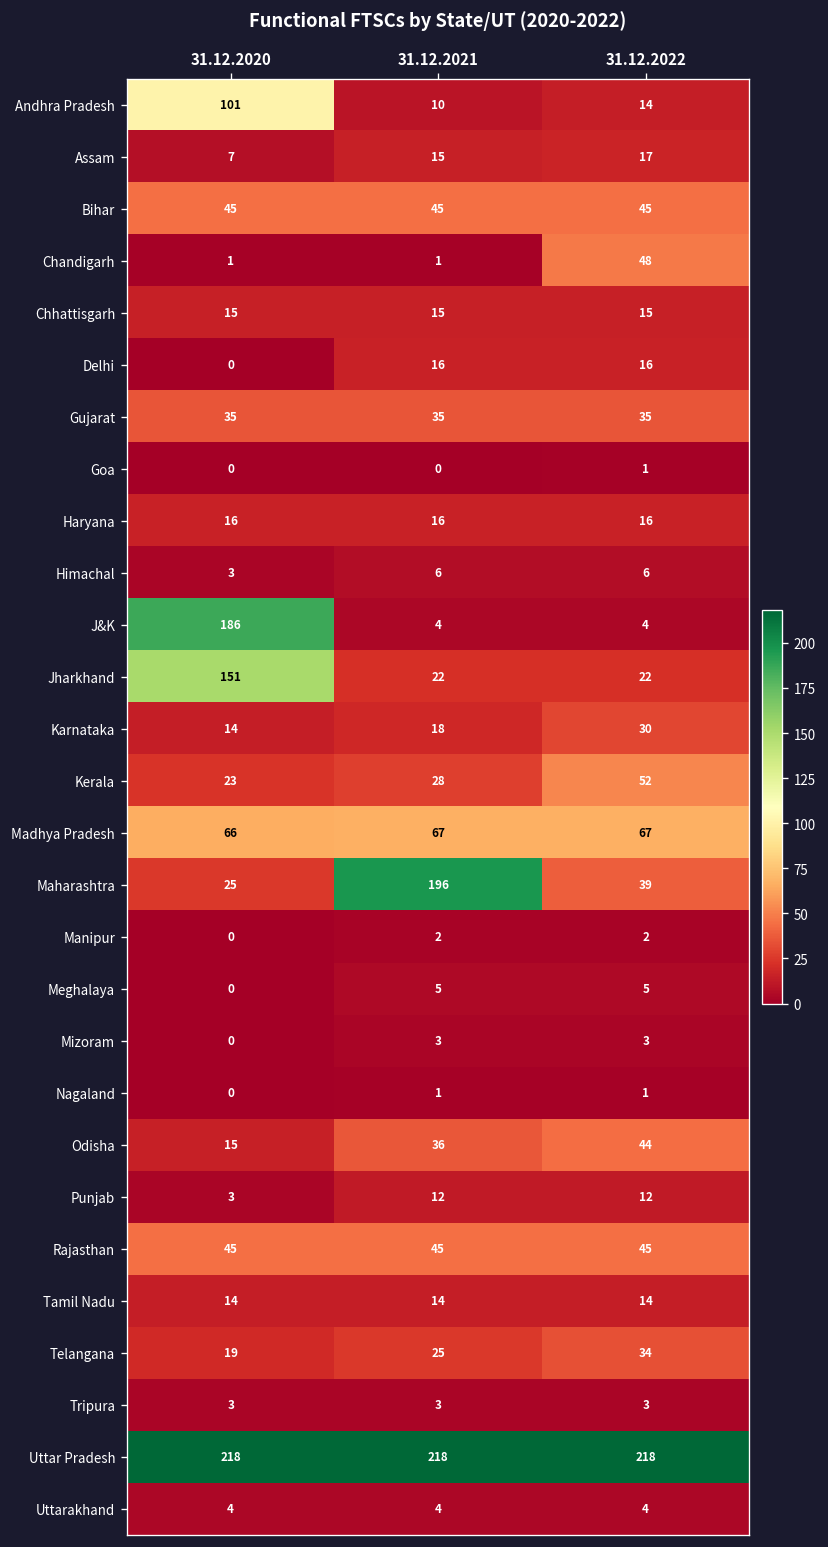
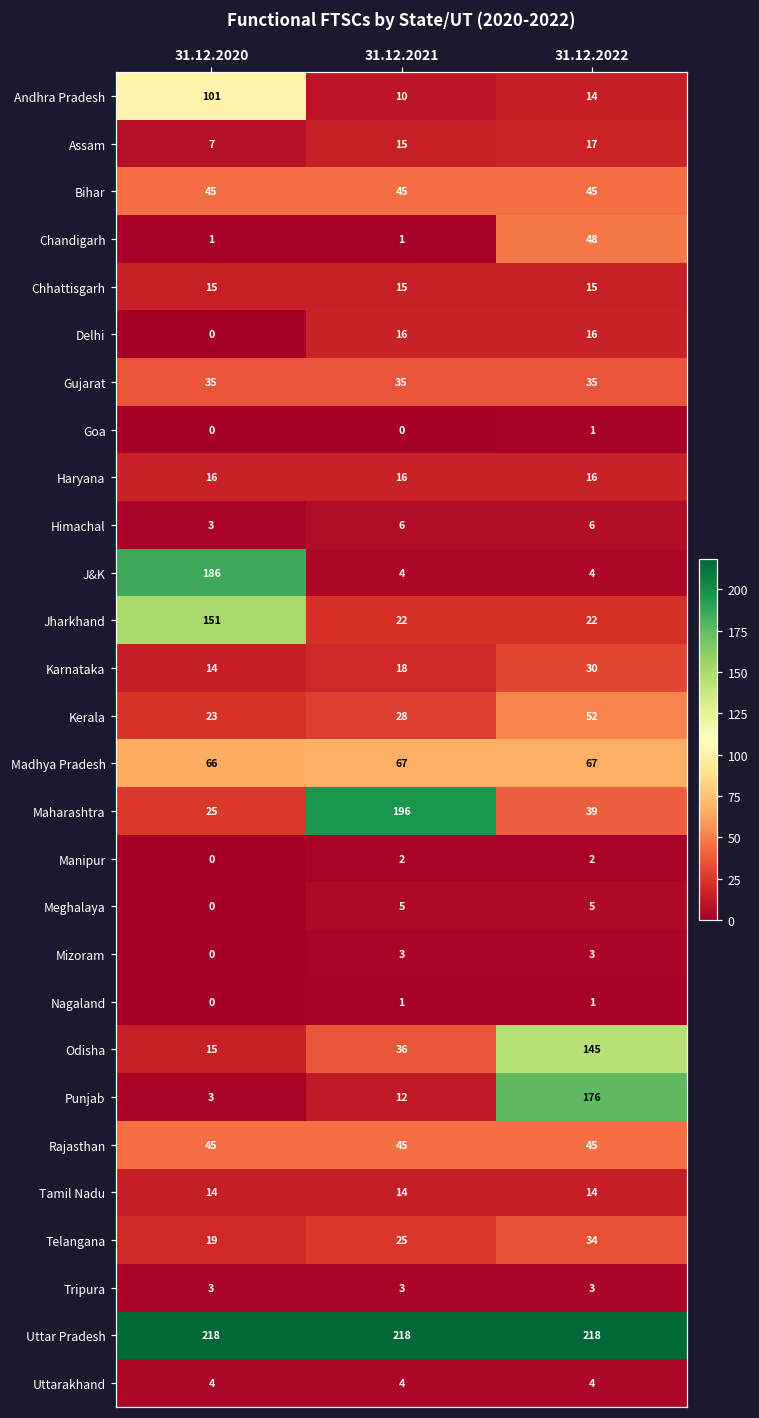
  {
    "Andhra Pradesh": {
      "31.12.2020": 101,
      "31.12.2021": 10,
      "31.12.2022": 14
    },
    "Assam": {
      "31.12.2020": 7,
      "31.12.2021": 15,
      "31.12.2022": 17
    },
    "Bihar": {
      "31.12.2020": 45,
      "31.12.2021": 45,
      "31.12.2022": 45
    },
    "Chandigarh": {
      "31.12.2020": 1,
      "31.12.2021": 1,
      "31.12.2022": 48
    },
    "Chhattisgarh": {
      "31.12.2020": 15,
      "31.12.2021": 15,
      "31.12.2022": 15
    },
    "Delhi": {
      "31.12.2020": 0,
      "31.12.2021": 16,
      "31.12.2022": 16
    },
    "Gujarat": {
      "31.12.2020": 35,
      "31.12.2021": 35,
      "31.12.2022": 35
    },
    "Goa": {
      "31.12.2020": 0,
      "31.12.2021": 0,
      "31.12.2022": 1
    },
    "Haryana": {
      "31.12.2020": 16,
      "31.12.2021": 16,
      "31.12.2022": 16
    },
    "Himachal": {
      "31.12.2020": 3,
      "31.12.2021": 6,
      "31.12.2022": 6
    },
    "J&K": {
      "31.12.2020": 186,
      "31.12.2021": 4,
      "31.12.2022": 4
    },
    "Jharkhand": {
      "31.12.2020": 151,
      "31.12.2021": 22,
      "31.12.2022": 22
    },
    "Karnataka": {
      "31.12.2020": 14,
      "31.12.2021": 18,
      "31.12.2022": 30
    },
    "Kerala": {
      "31.12.2020": 23,
      "31.12.2021": 28,
      "31.12.2022": 52
    },
    "Madhya Pradesh": {
      "31.12.2020": 66,
      "31.12.2021": 67,
      "31.12.2022": 67
    },
    "Maharashtra": {
      "31.12.2020": 25,
      "31.12.2021": 196,
      "31.12.2022": 39
    },
    "Manipur": {
      "31.12.2020": 0,
      "31.12.2021": 2,
      "31.12.2022": 2
    },
    "Meghalaya": {
      "31.12.2020": 0,
      "31.12.2021": 5,
      "31.12.2022": 5
    },
    "Mizoram": {
      "31.12.2020": 0,
      "31.12.2021": 3,
      "31.12.2022": 3
    },
    "Nagaland": {
      "31.12.2020": 0,
      "31.12.2021": 1,
      "31.12.2022": 1
    },
    "Odisha": {
      "31.12.2020": 15,
      "31.12.2021": 36,
-     "31.12.2022": 44
+     "31.12.2022": 145
    },
    "Punjab": {
      "31.12.2020": 3,
      "31.12.2021": 12,
-     "31.12.2022": 12
+     "31.12.2022": 176
    },
    "Rajasthan": {
      "31.12.2020": 45,
      "31.12.2021": 45,
      "31.12.2022": 45
    },
    "Tamil Nadu": {
      "31.12.2020": 14,
      "31.12.2021": 14,
      "31.12.2022": 14
    },
    "Telangana": {
      "31.12.2020": 19,
      "31.12.2021": 25,
      "31.12.2022": 34
    },
    "Tripura": {
      "31.12.2020": 3,
      "31.12.2021": 3,
      "31.12.2022": 3
    },
    "Uttar Pradesh": {
      "31.12.2020": 218,
      "31.12.2021": 218,
      "31.12.2022": 218
    },
    "Uttarakhand": {
      "31.12.2020": 4,
      "31.12.2021": 4,
      "31.12.2022": 4
    }
  }
